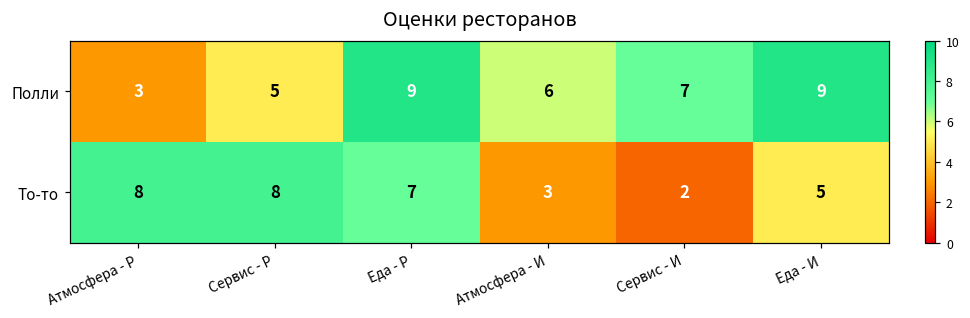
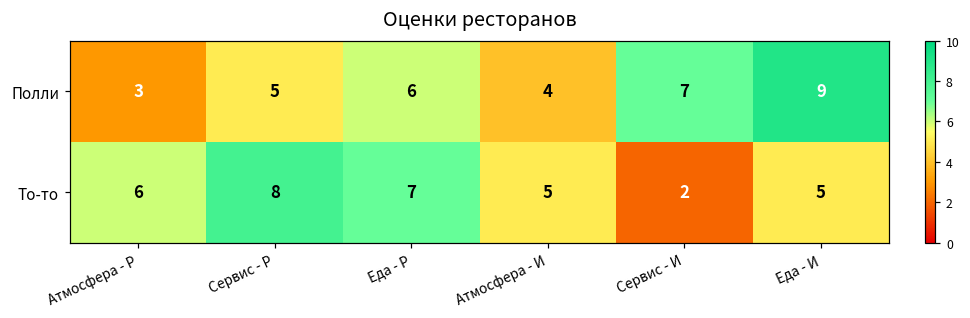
  {
    "Полли": {
      "Атмосфера - Р": 3,
      "Сервис - Р": 5,
-     "Еда - Р": 9,
-     "Атмосфера - И": 6,
+     "Еда - Р": 6,
+     "Атмосфера - И": 4,
      "Сервис - И": 7,
      "Еда - И": 9
    },
    "То-то": {
-     "Атмосфера - Р": 8,
+     "Атмосфера - Р": 6,
      "Сервис - Р": 8,
      "Еда - Р": 7,
-     "Атмосфера - И": 3,
+     "Атмосфера - И": 5,
      "Сервис - И": 2,
      "Еда - И": 5
    }
  }
